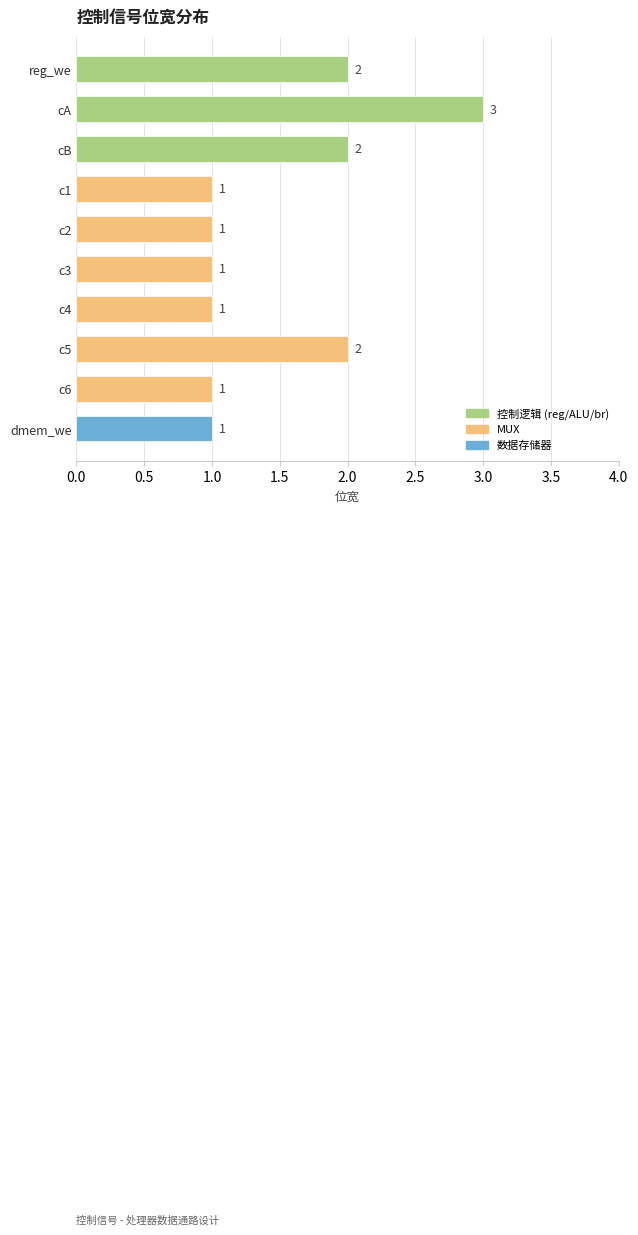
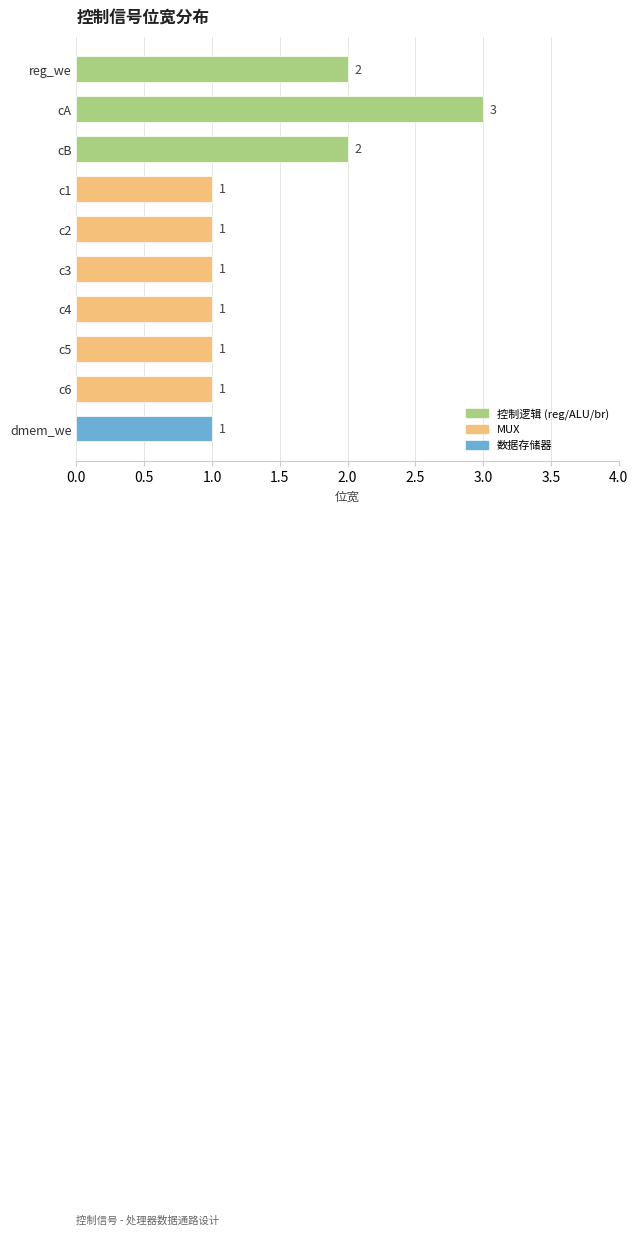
  {
    "reg_we": 2,
    "cA": 3,
    "cB": 2,
    "c1": 1,
    "c2": 1,
    "c3": 1,
    "c4": 1,
-   "c5": 2,
+   "c5": 1,
    "c6": 1,
    "dmem_we": 1
  }
